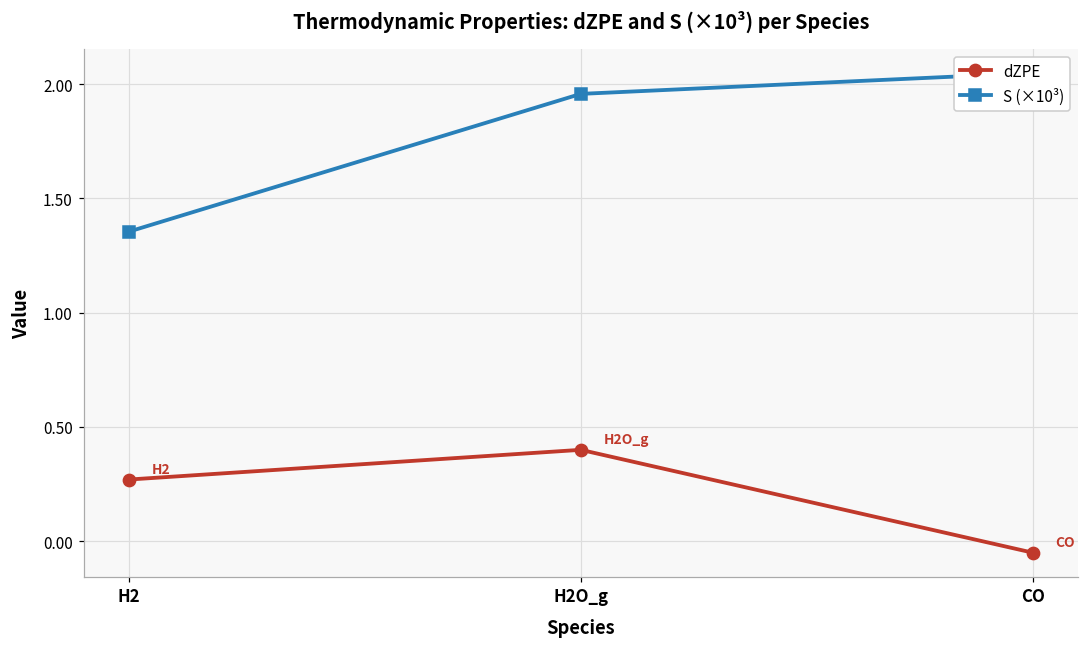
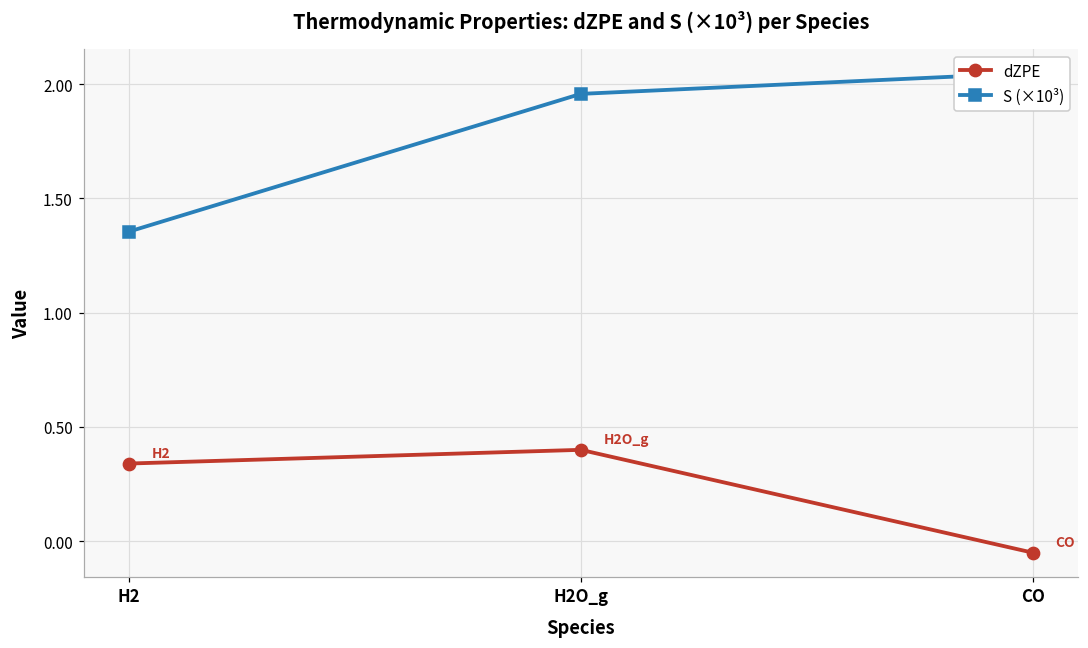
  {
    "dZPE": {
-     "H2": 0.27,
+     "H2": 0.34,
      "H2O_g": 0.40,
      "CO": -0.05
    },
    "S (×10³)": {
      "H2": 1.35,
      "H2O_g": 1.96
    }
  }
